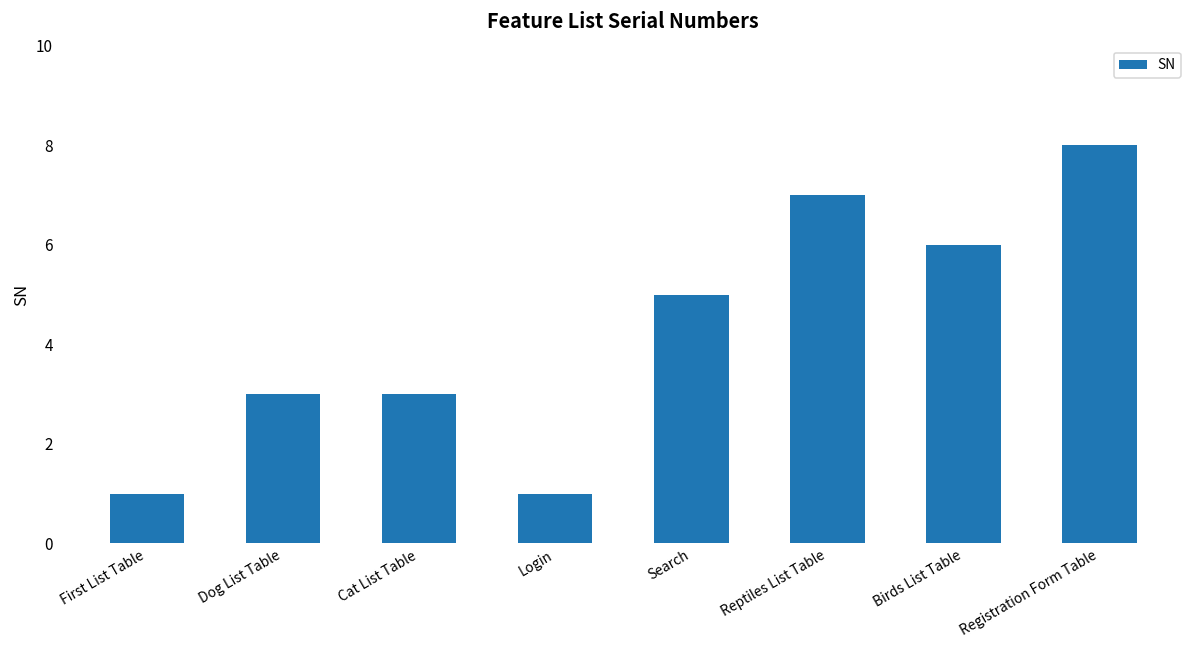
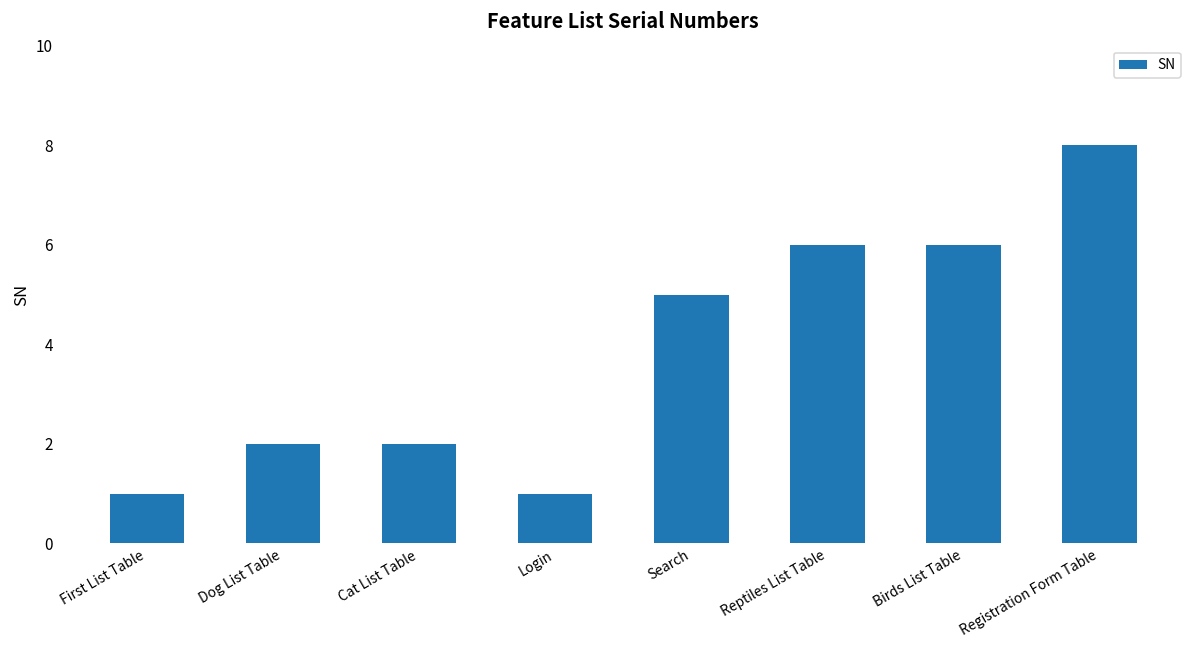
  {
    "First List Table": 1,
-   "Dog List Table": 3,
-   "Cat List Table": 3,
+   "Dog List Table": 2,
+   "Cat List Table": 2,
    "Login": 1,
    "Search": 5,
-   "Reptiles List Table": 7,
+   "Reptiles List Table": 6,
    "Birds List Table": 6,
    "Registration Form Table": 8
  }
